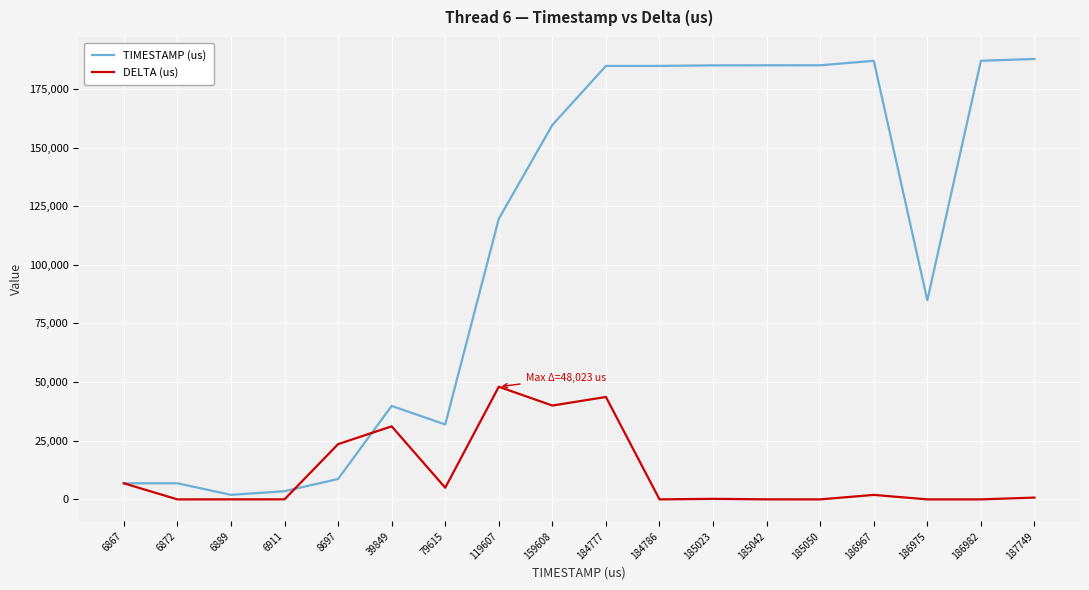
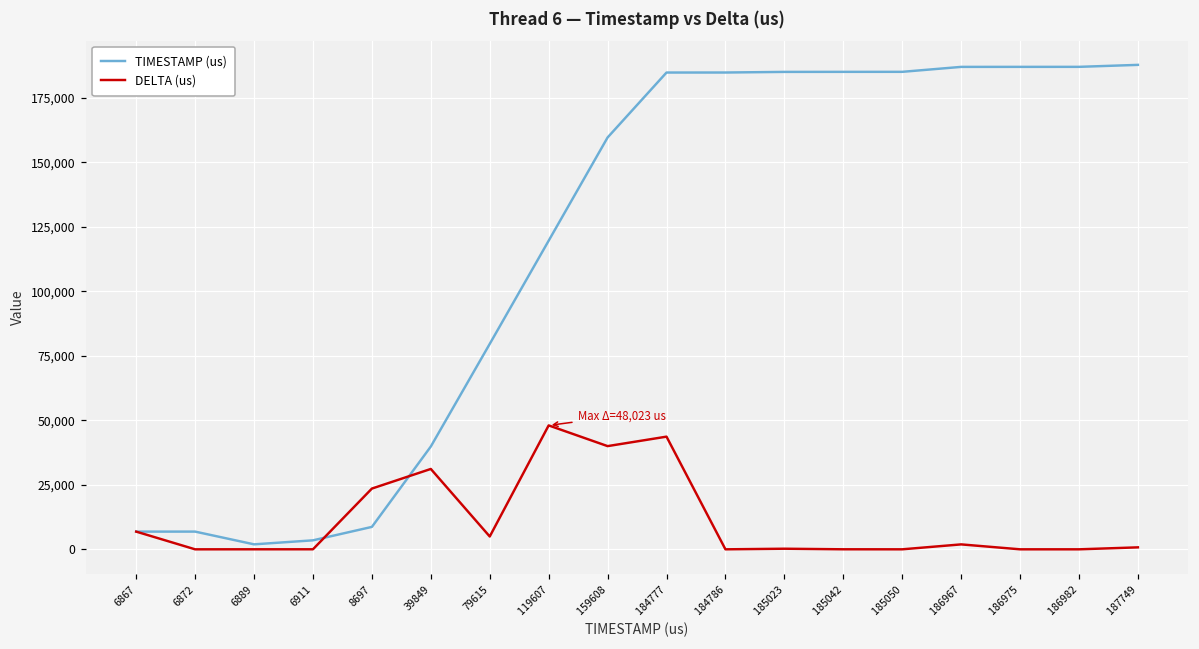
  {
    "TIMESTAMP (us)": {
      "6872": "7,000",
      "6889": "2,000",
      "6911": "3,000",
      "8697": "9,000",
      "39849": "40,000",
-     "79615": "32,000",
+     "79615": "80,000",
      "119607": "120,000",
      "159608": "160,000",
      "184777": "185,000",
      "184786": "185,000",
      "185023": "185,000",
      "185042": "185,000",
      "185050": "185,000",
      "186967": "187,000",
-     "186975": "85,000",
+     "186975": "187,000",
      "186982": "187,000",
      "187749": "188,000"
    },
    "DELTA (us)": {
      "119607": "48,023"
    }
  }
